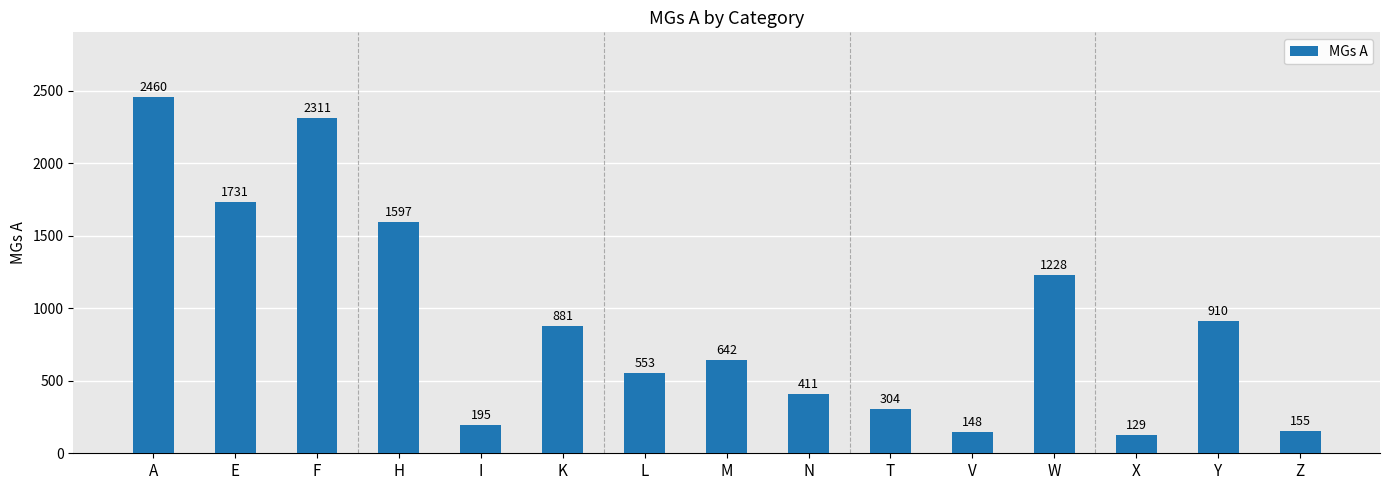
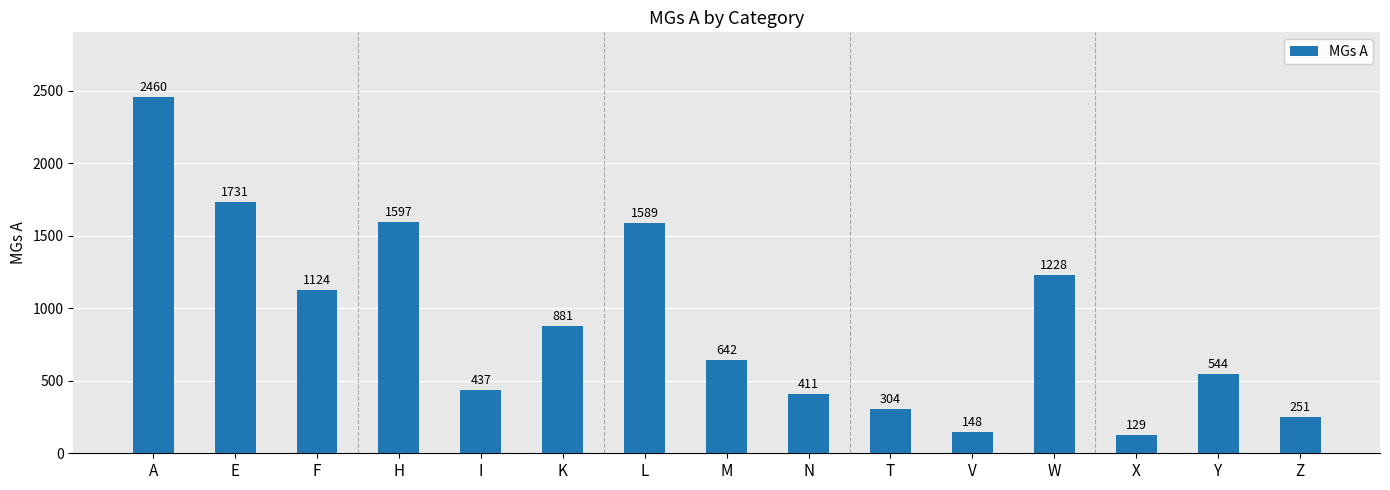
  {
    "A": 2460,
    "E": 1731,
-   "F": 2311,
+   "F": 1124,
    "H": 1597,
-   "I": 195,
+   "I": 437,
    "K": 881,
-   "L": 553,
+   "L": 1589,
    "M": 642,
    "N": 411,
    "T": 304,
    "V": 148,
    "W": 1228,
    "X": 129,
-   "Y": 910,
-   "Z": 155
+   "Y": 544,
+   "Z": 251
  }
